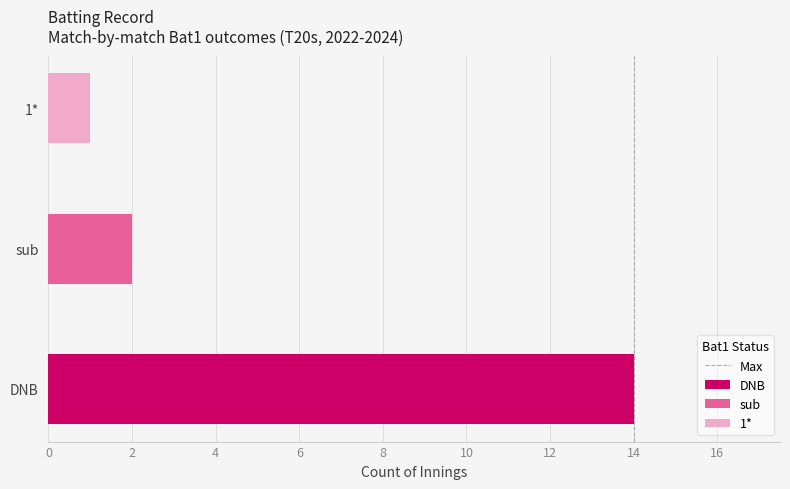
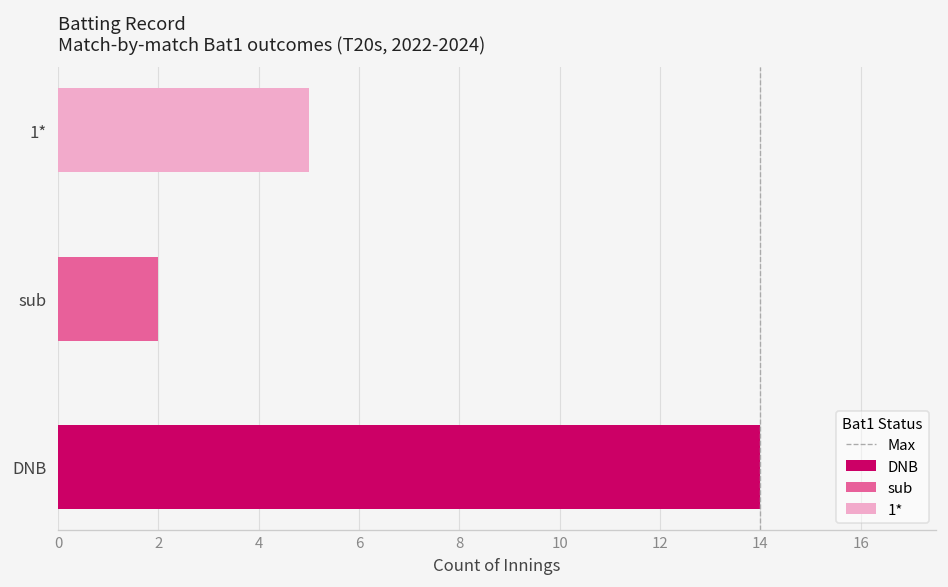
  {
    "sub": {
      "sub": 2
    },
    "1*": {
-     "1*": 1
+     "1*": 5
    }
  }
